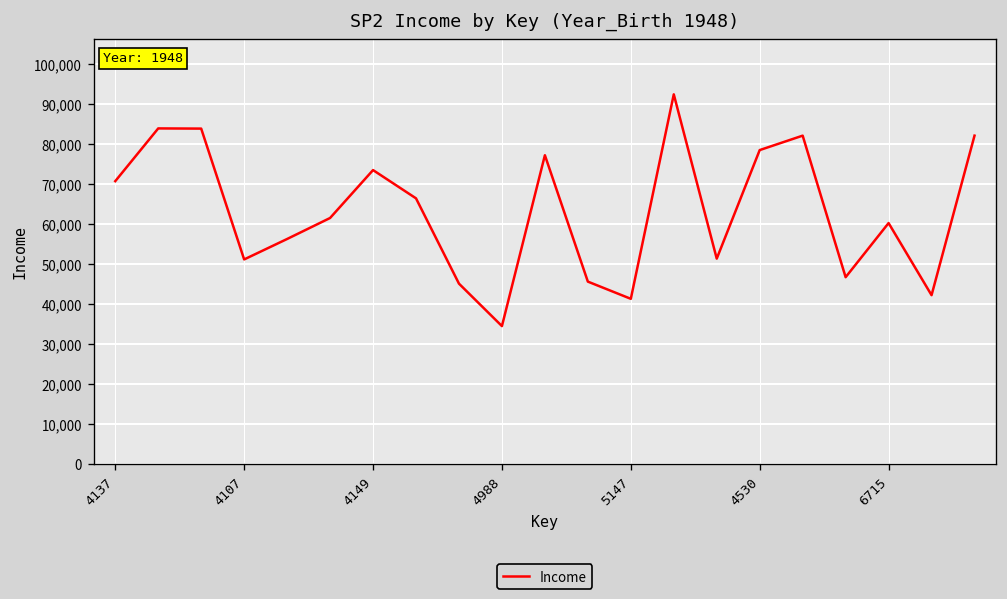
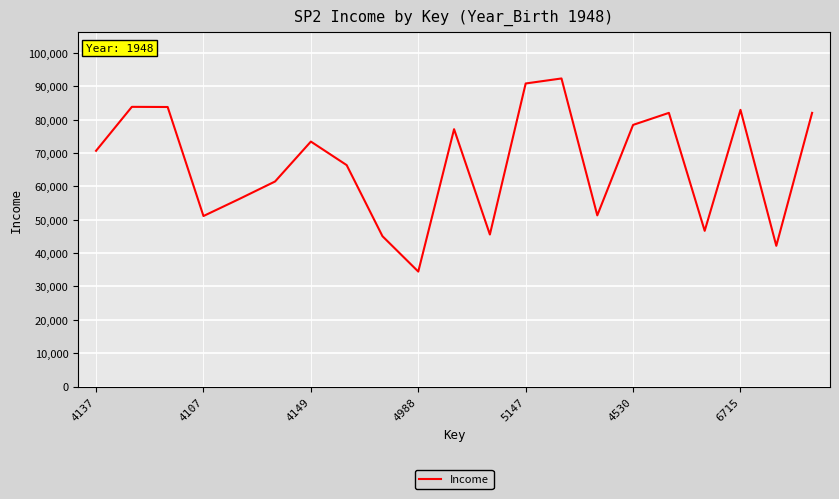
  {
    "4137": "71,000",
    "4107": "51,000",
    "4149": "73,000",
    "4988": "34,000",
-   "5147": "41,000",
+   "5147": "91,000",
    "4530": "78,000",
-   "6715": "60,000"
+   "6715": "83,000"
  }
